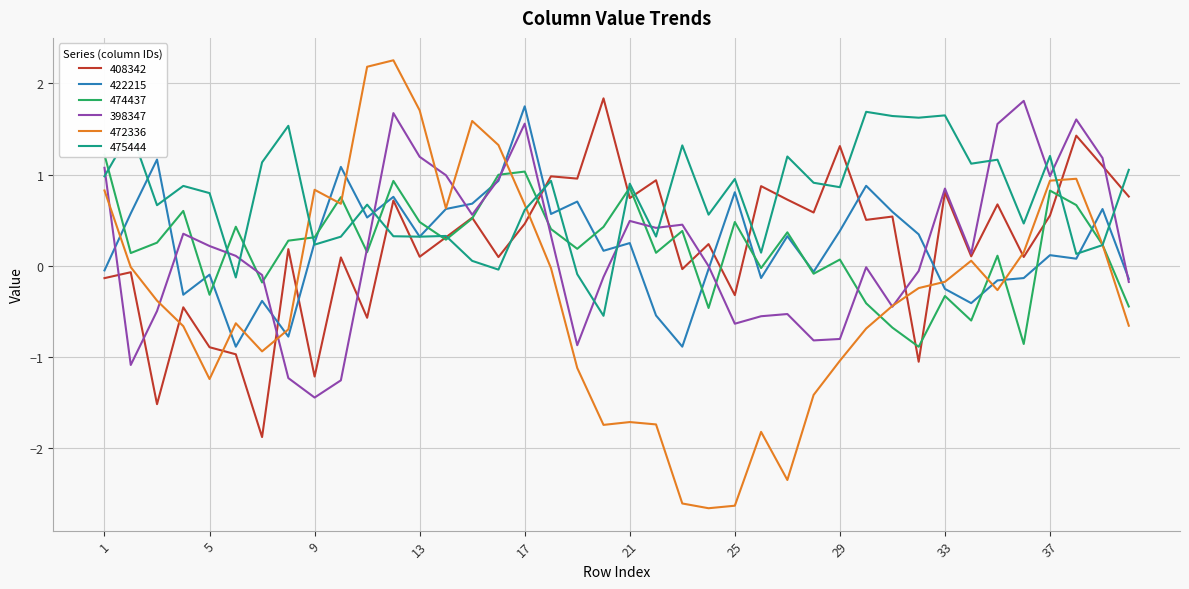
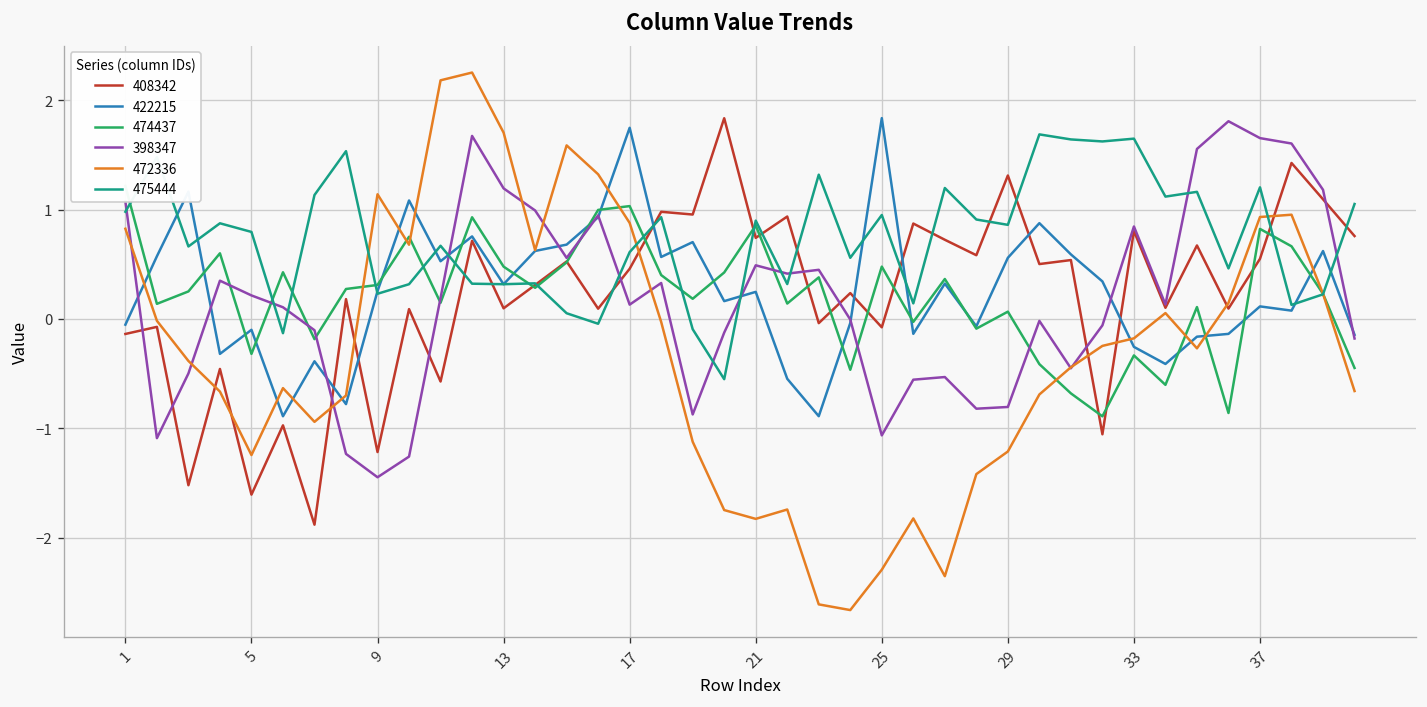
  {
    "408342": {
      "1": -0.1,
-     "5": -0.9,
+     "5": -1.6,
      "9": -1.2,
      "13": 0.1,
      "17": 0.5,
      "21": 0.7,
-     "25": -0.3,
+     "25": -0.1,
      "29": 1.3,
      "33": 0.8,
      "37": 0.6
    },
    "422215": {
      "1": -0.1,
      "5": -0.1,
      "17": 1.7,
      "21": 0.2,
-     "25": 0.8,
-     "29": 0.4,
+     "25": 1.8,
+     "29": 0.6,
      "33": -0.3,
      "37": 0.1
    },
    "398347": {
      "1": 1.1,
      "5": 0.2,
      "9": -1.4,
      "13": 1.2,
-     "17": 1.6,
+     "17": 0.1,
      "21": 0.5,
-     "25": -0.6,
+     "25": -1.1,
      "29": -0.8,
      "33": 0.8,
-     "37": 1.0
+     "37": 1.7
    },
    "472336": {
      "1": 0.8,
      "5": -1.2,
-     "9": 0.8,
+     "9": 1.1,
      "13": 1.7,
-     "17": 0.7,
-     "21": -1.7,
-     "25": -2.6,
-     "29": -1.0,
+     "17": 0.9,
+     "21": -1.8,
+     "25": -2.3,
+     "29": -1.2,
      "33": -0.2,
      "37": 0.9
    }
  }
